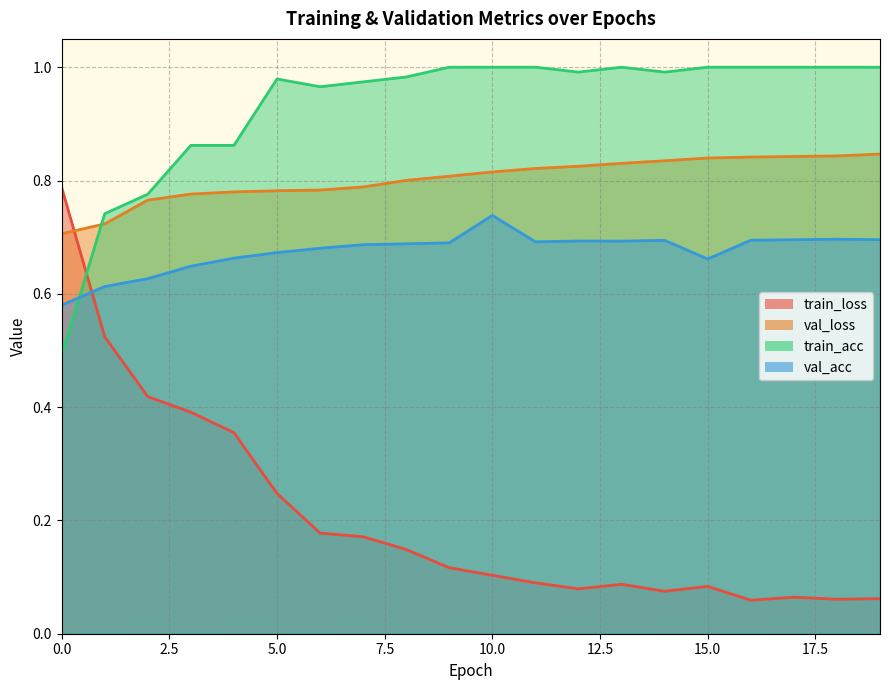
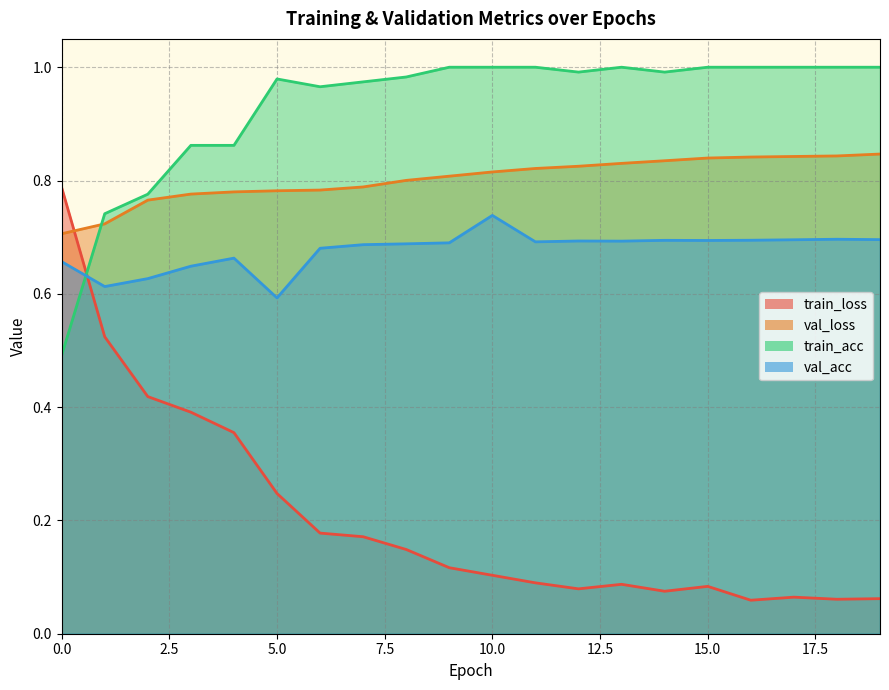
  {
    "train_acc": {
      "0.0": 0.49,
      "5.0": 0.98,
      "10.0": 1.00,
      "15.0": 1.00
    },
    "val_acc": {
-     "0.0": 0.58,
-     "5.0": 0.67,
+     "0.0": 0.66,
+     "5.0": 0.59,
      "10.0": 0.74,
-     "15.0": 0.66
+     "15.0": 0.69
    }
  }
